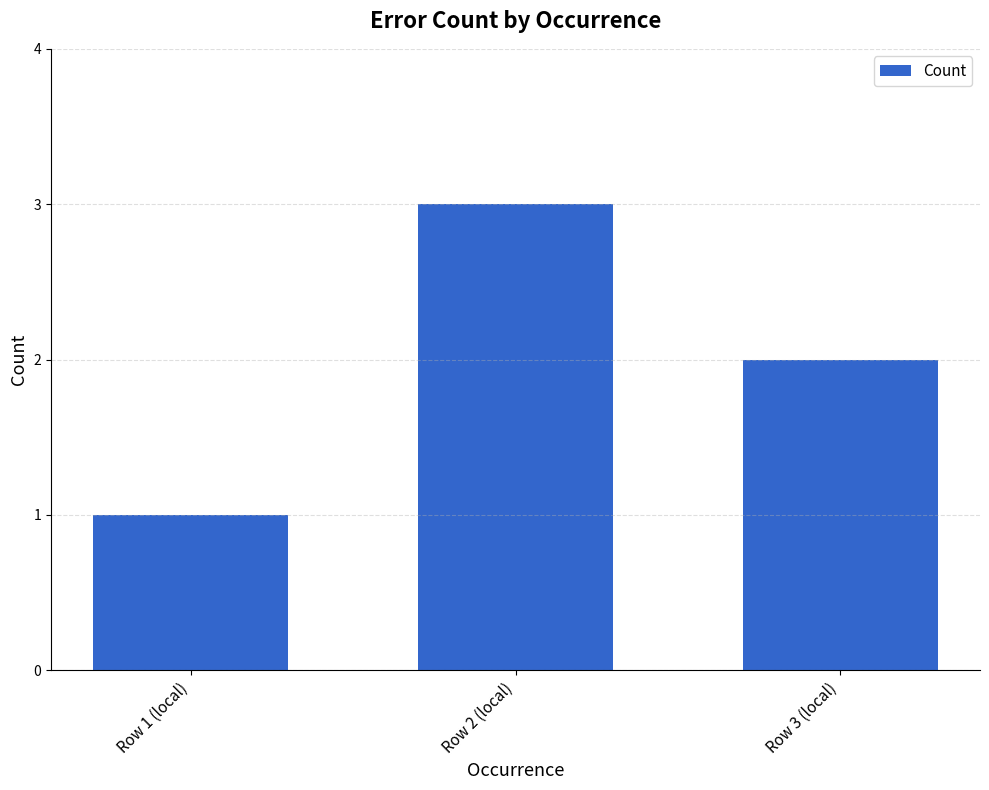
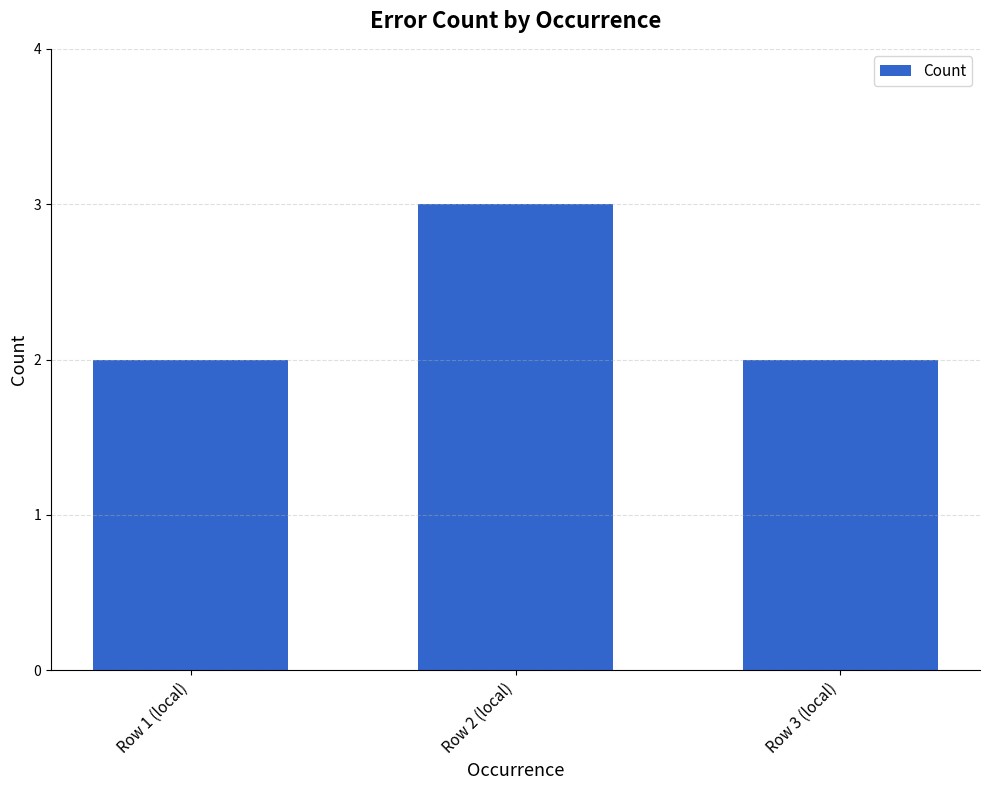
  {
-   "Row 1 (local)": 1,
+   "Row 1 (local)": 2,
    "Row 2 (local)": 3,
    "Row 3 (local)": 2
  }
